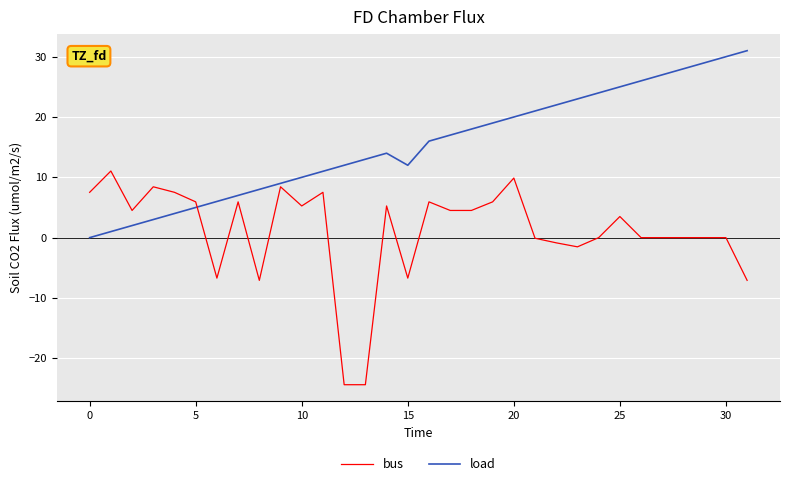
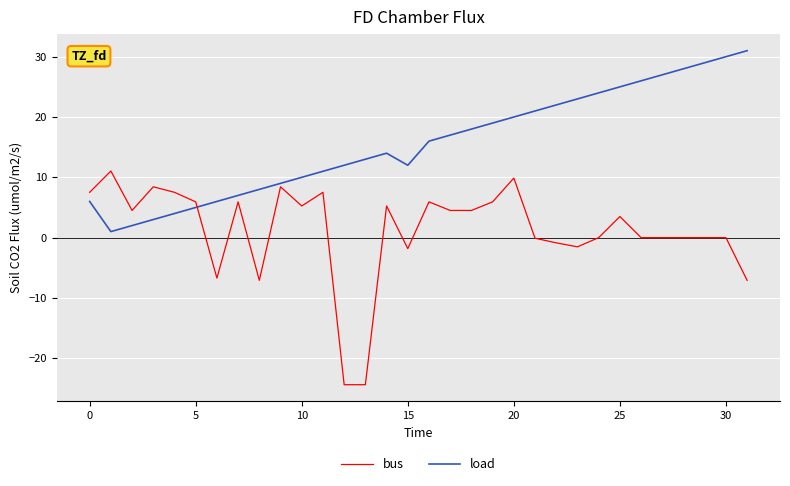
  {
    "bus": {
      "0": 8,
      "5": 6,
      "10": 5,
-     "15": -7,
+     "15": -2,
      "20": 10,
      "25": 4,
      "30": 0
    },
    "load": {
-     "0": 0,
+     "0": 6,
      "5": 5,
      "10": 10,
      "15": 12,
      "20": 20,
      "25": 25,
      "30": 30
    }
  }
